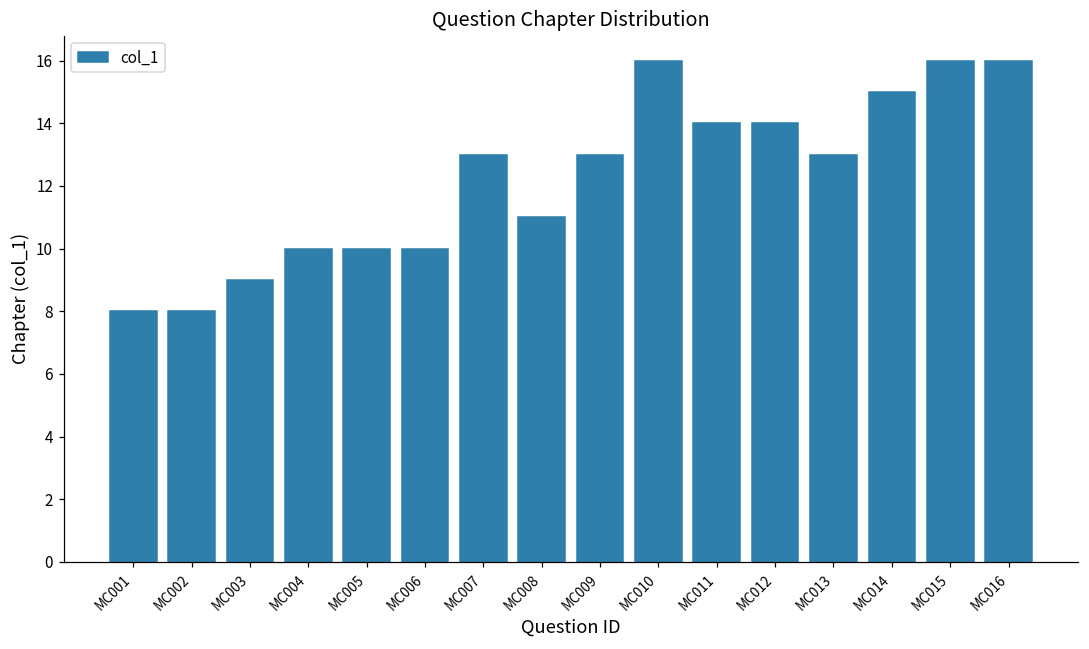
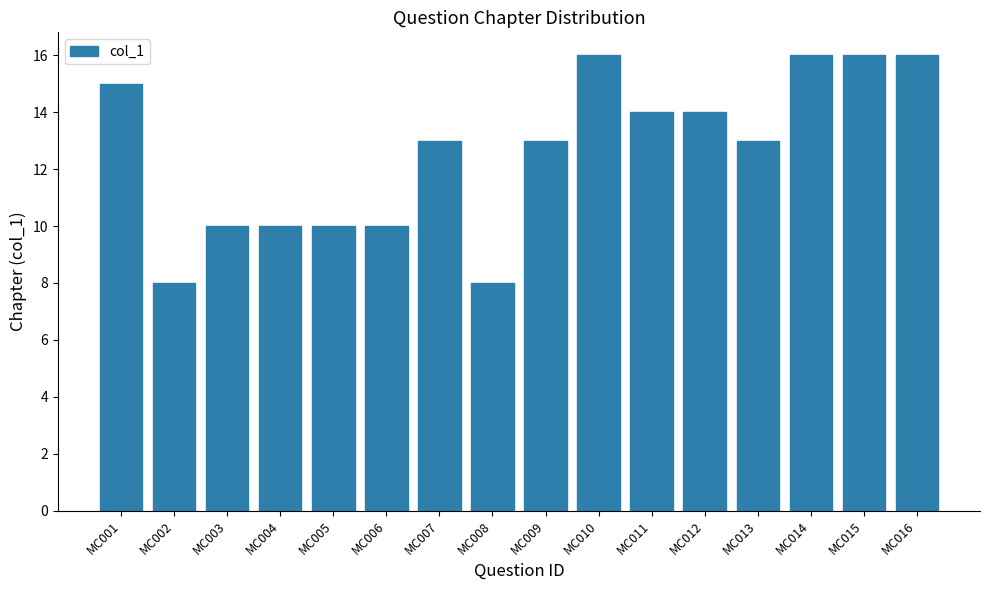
  {
-   "MC001": 8,
+   "MC001": 15,
    "MC002": 8,
-   "MC003": 9,
+   "MC003": 10,
    "MC004": 10,
    "MC005": 10,
    "MC006": 10,
    "MC007": 13,
-   "MC008": 11,
+   "MC008": 8,
    "MC009": 13,
    "MC010": 16,
    "MC011": 14,
    "MC012": 14,
    "MC013": 13,
-   "MC014": 15,
+   "MC014": 16,
    "MC015": 16,
    "MC016": 16
  }
